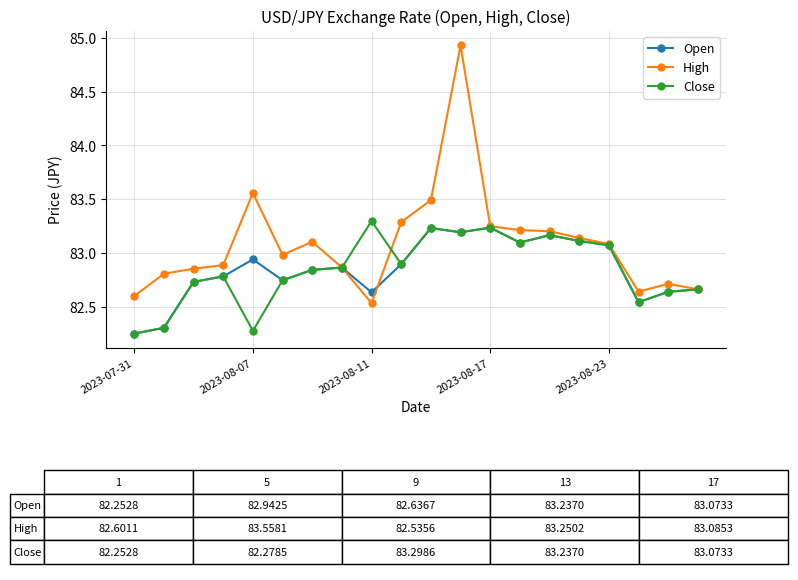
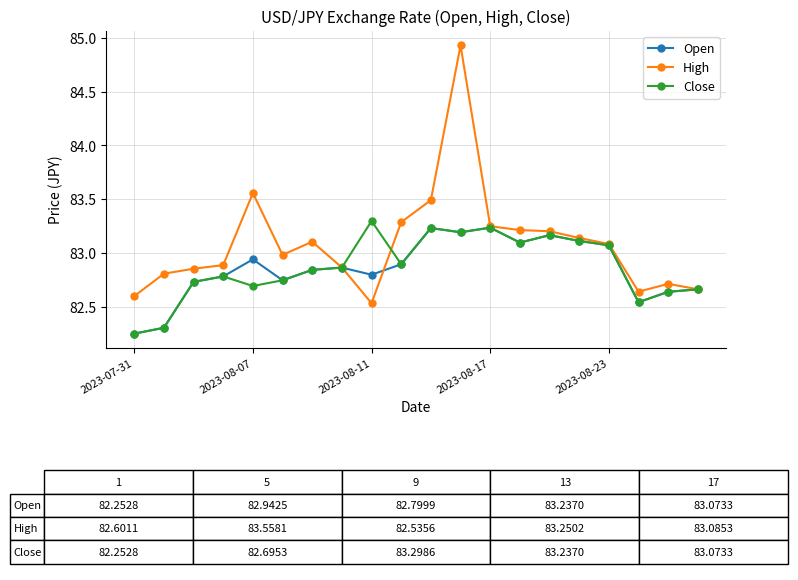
  {
    "Open": {
-     "2023-08-11": 82.6367
+     "2023-08-11": 82.7999
    },
    "High": {
      "2023-07-31": 82.60,
      "2023-08-07": 83.56,
      "2023-08-11": 82.54
    },
    "Close": {
-     "2023-08-07": 82.2785
+     "2023-08-07": 82.6953
    }
  }
